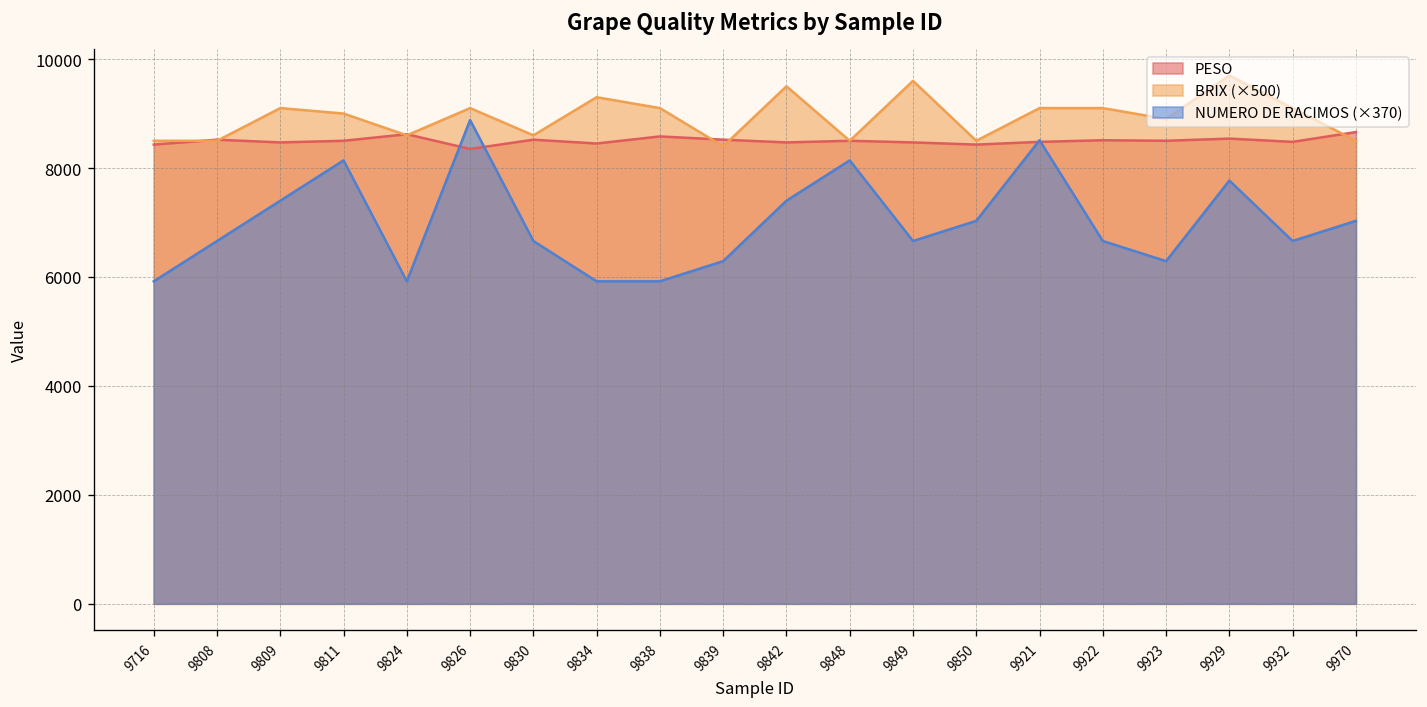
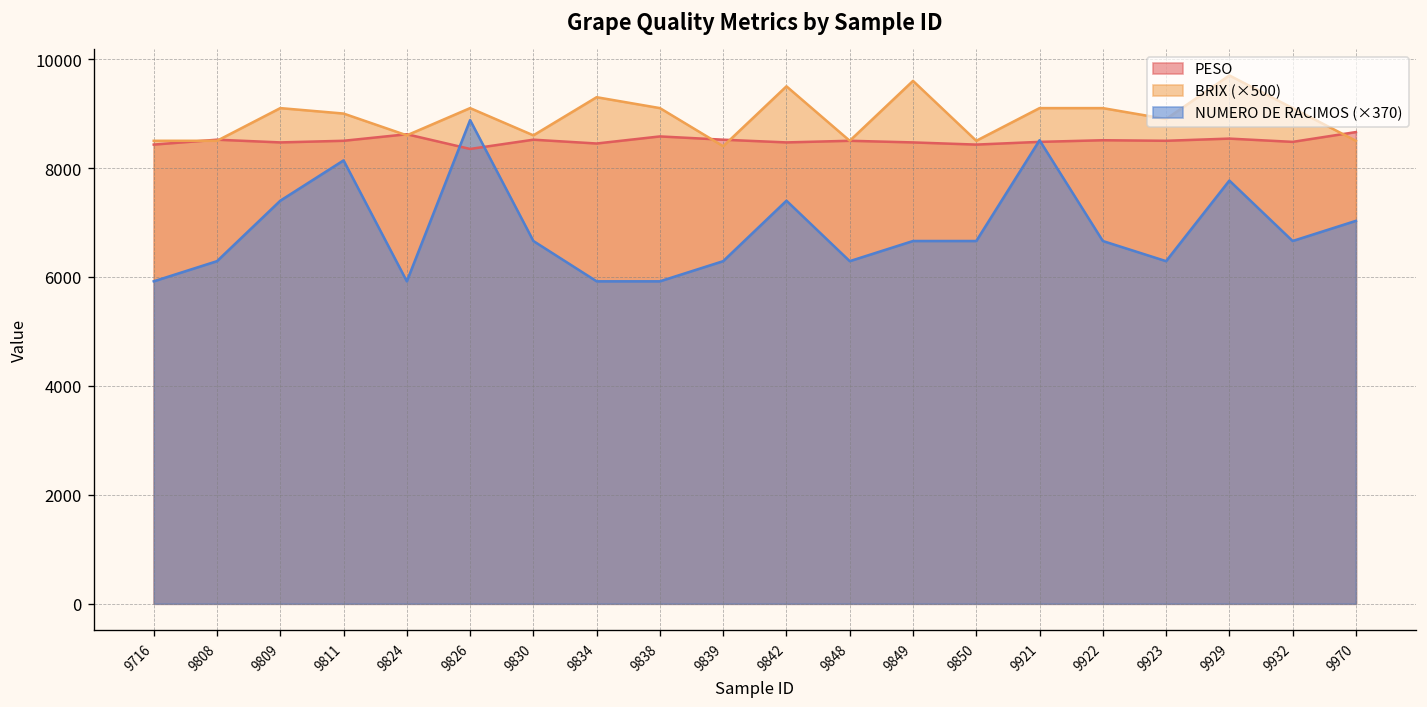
  {
    "NUMERO DE RACIMOS (×370)": {
      "9716": 5900,
-     "9808": 6700,
+     "9808": 6300,
      "9809": 7400,
      "9811": 8100,
      "9824": 5900,
      "9826": 8900,
      "9830": 6700,
      "9834": 5900,
      "9838": 5900,
      "9839": 6300,
      "9842": 7400,
-     "9848": 8100,
+     "9848": 6300,
      "9849": 6700,
-     "9850": 7000,
+     "9850": 6700,
      "9922": 6700,
      "9923": 6300,
      "9929": 7800,
      "9932": 6700,
      "9970": 7000
    }
  }
